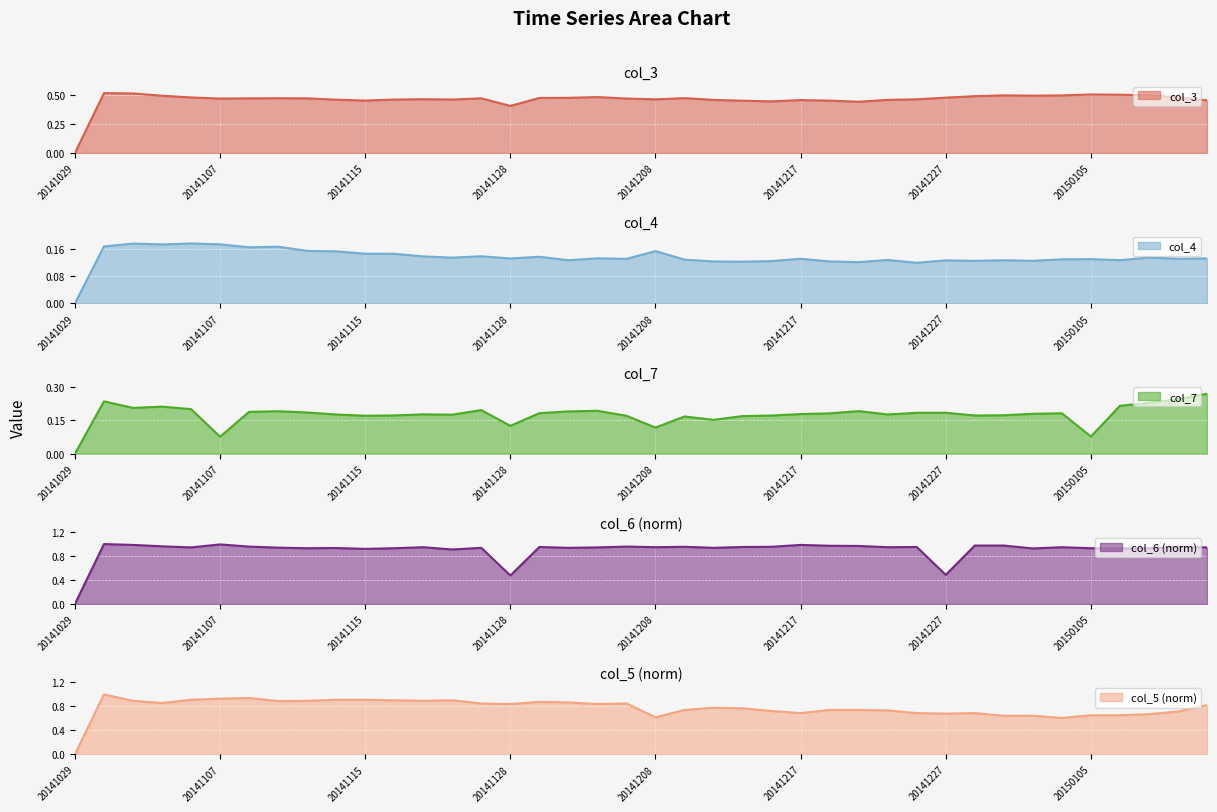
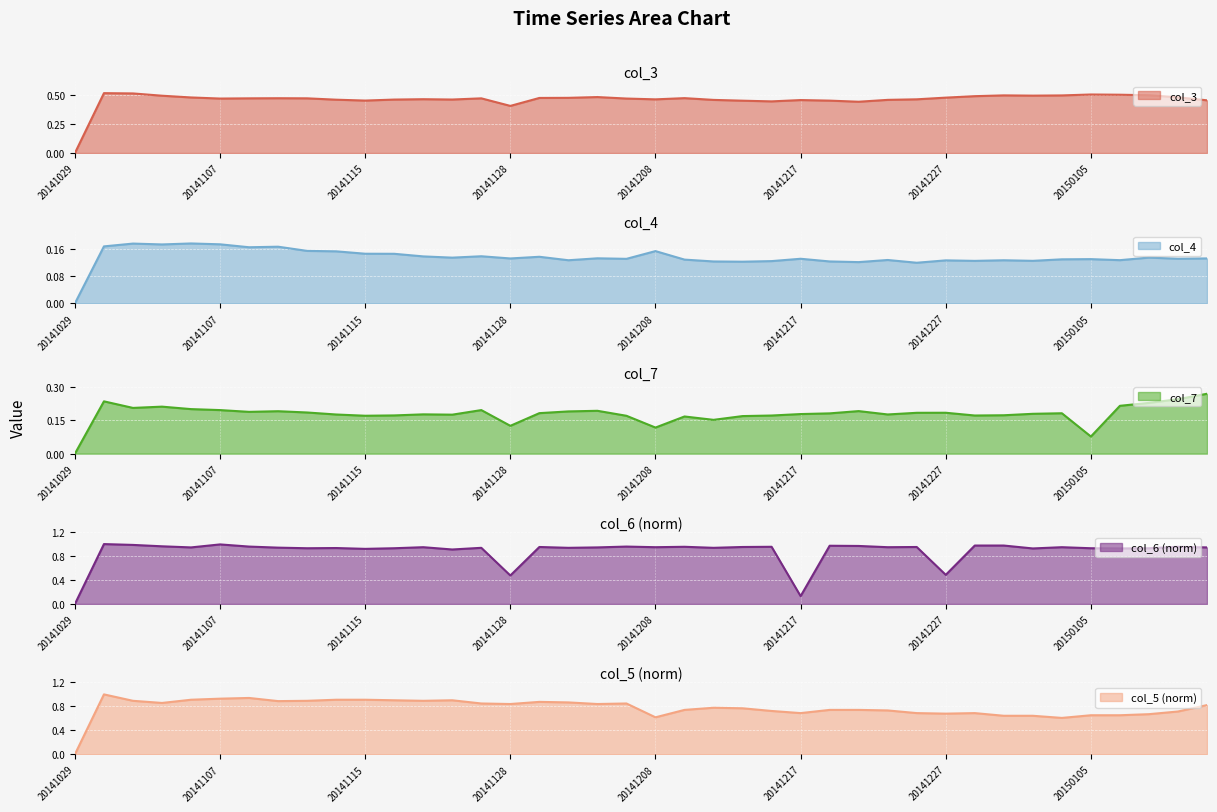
  {
    "col_3": {
      "20141029": 0.00,
      "20141107": 0.47,
      "20141115": 0.45,
      "20141128": 0.41,
      "20141208": 0.46,
      "20141217": 0.46,
      "20141227": 0.48,
      "20150105": 0.51
    },
    "col_4": {
      "20141029": 0.00,
      "20141107": 0.17,
      "20141115": 0.15,
      "20141128": 0.13,
      "20141208": 0.15,
      "20141217": 0.13,
      "20141227": 0.13,
      "20150105": 0.13
    },
    "col_7": {
      "20141029": 0.00,
-     "20141107": 0.08,
+     "20141107": 0.20,
      "20141115": 0.17,
      "20141128": 0.12,
      "20141208": 0.12,
      "20141217": 0.18,
      "20141227": 0.18,
      "20150105": 0.08
    },
    "col_6 (norm)": {
      "20141029": 0.0,
      "20141107": 1.0,
      "20141115": 0.9,
      "20141128": 0.5,
      "20141208": 0.9,
-     "20141217": 1.0,
+     "20141217": 0.1,
      "20141227": 0.5,
      "20150105": 0.9
    },
    "col_5 (norm)": {
      "20141029": 0.0,
      "20141107": 0.9,
      "20141115": 0.9,
      "20141128": 0.8,
      "20141208": 0.6,
      "20141217": 0.7,
      "20141227": 0.7,
      "20150105": 0.7
    }
  }
